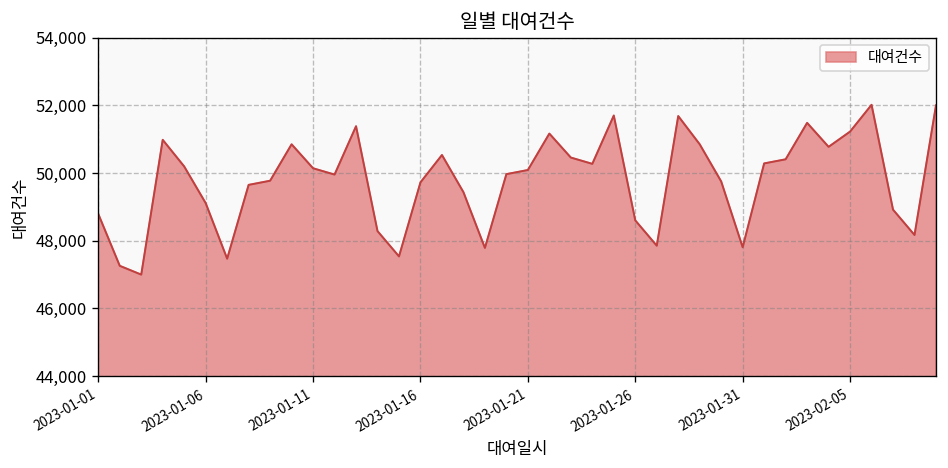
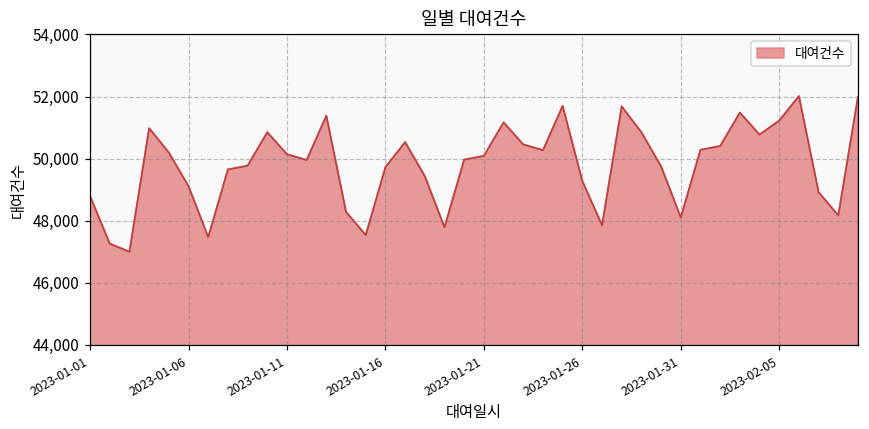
  {
    "2023-01-01": "48,800",
    "2023-01-06": "49,100",
    "2023-01-11": "50,100",
    "2023-01-16": "49,700",
    "2023-01-21": "50,100",
-   "2023-01-26": "48,600",
-   "2023-01-31": "47,800",
+   "2023-01-26": "49,300",
+   "2023-01-31": "48,100",
    "2023-02-05": "51,200"
  }
